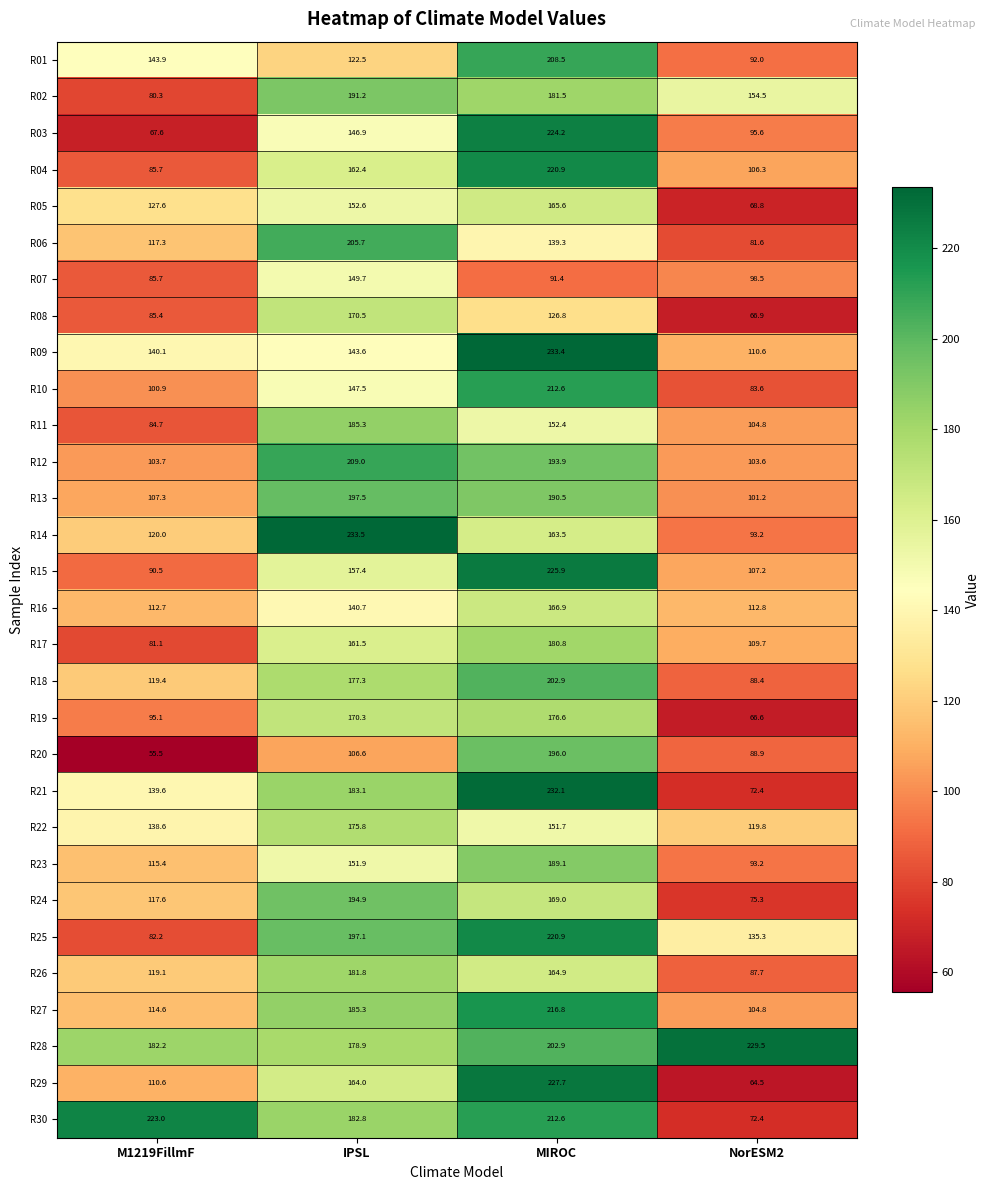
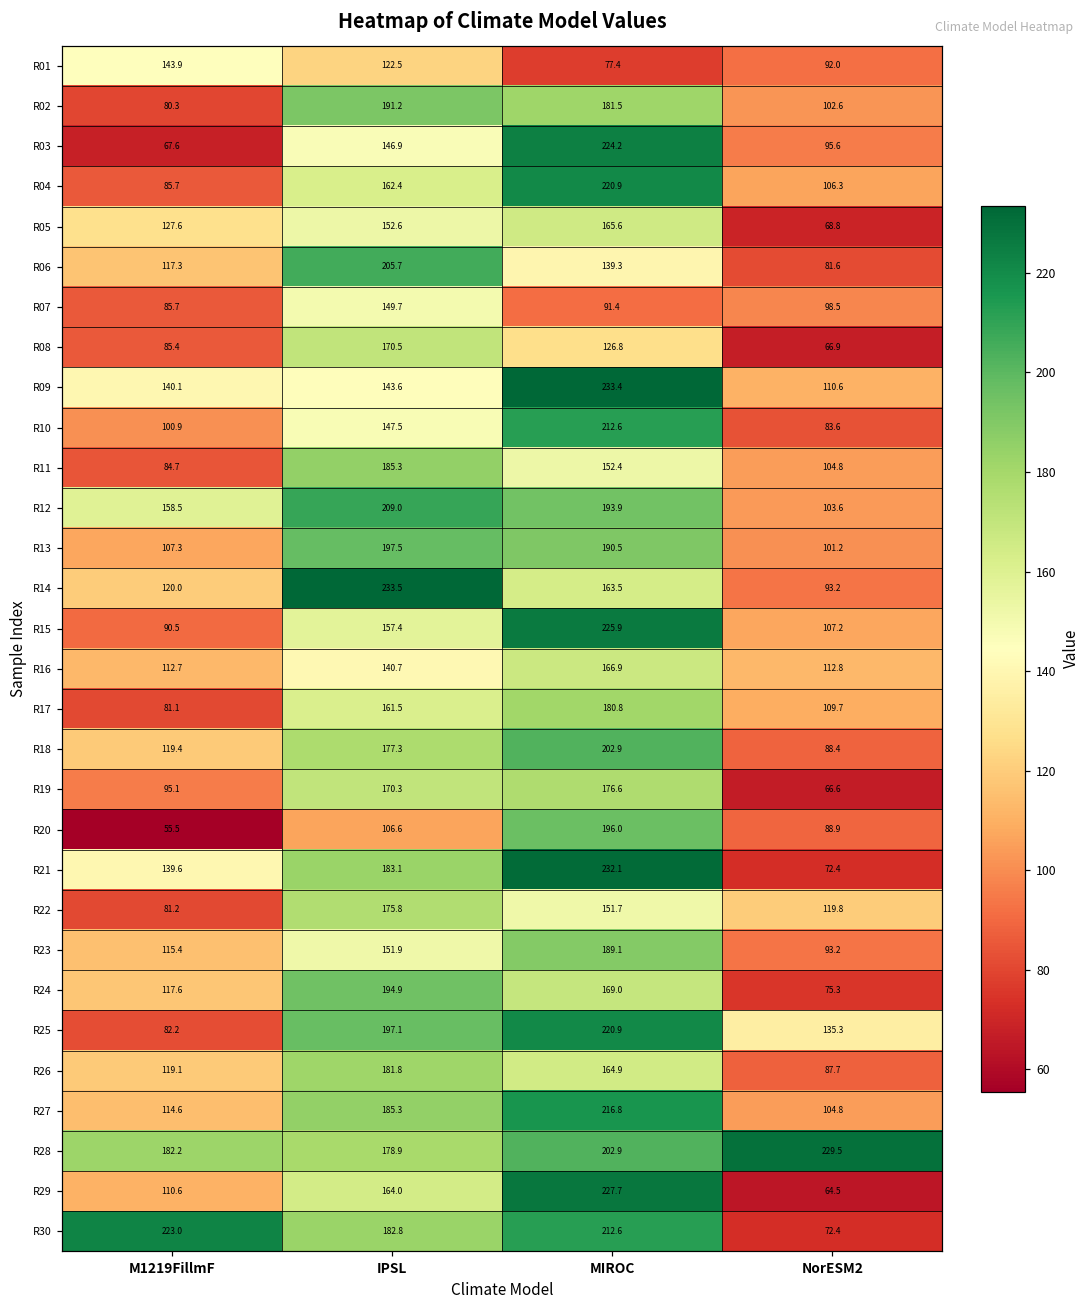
  {
    "R01": {
      "M1219FillmF": 143.9,
      "IPSL": 122.5,
-     "MIROC": 208.5,
+     "MIROC": 77.4,
      "NorESM2": 92.0
    },
    "R02": {
      "M1219FillmF": 80.3,
      "IPSL": 191.2,
      "MIROC": 181.5,
-     "NorESM2": 154.5
+     "NorESM2": 102.6
    },
    "R03": {
      "M1219FillmF": 67.6,
      "IPSL": 146.9,
      "MIROC": 224.2,
      "NorESM2": 95.6
    },
    "R04": {
      "M1219FillmF": 85.7,
      "IPSL": 162.4,
      "MIROC": 220.9,
      "NorESM2": 106.3
    },
    "R05": {
      "M1219FillmF": 127.6,
      "IPSL": 152.6,
      "MIROC": 165.6,
      "NorESM2": 68.8
    },
    "R06": {
      "M1219FillmF": 117.3,
      "IPSL": 205.7,
      "MIROC": 139.3,
      "NorESM2": 81.6
    },
    "R07": {
      "M1219FillmF": 85.7,
      "IPSL": 149.7,
      "MIROC": 91.4,
      "NorESM2": 98.5
    },
    "R08": {
      "M1219FillmF": 85.4,
      "IPSL": 170.5,
      "MIROC": 126.8,
      "NorESM2": 66.9
    },
    "R09": {
      "M1219FillmF": 140.1,
      "IPSL": 143.6,
      "MIROC": 233.4,
      "NorESM2": 110.6
    },
    "R10": {
      "M1219FillmF": 100.9,
      "IPSL": 147.5,
      "MIROC": 212.6,
      "NorESM2": 83.6
    },
    "R11": {
      "M1219FillmF": 84.7,
      "IPSL": 185.3,
      "MIROC": 152.4,
      "NorESM2": 104.8
    },
    "R12": {
-     "M1219FillmF": 103.7,
+     "M1219FillmF": 158.5,
      "IPSL": 209.0,
      "MIROC": 193.9,
      "NorESM2": 103.6
    },
    "R13": {
      "M1219FillmF": 107.3,
      "IPSL": 197.5,
      "MIROC": 190.5,
      "NorESM2": 101.2
    },
    "R14": {
      "M1219FillmF": 120.0,
      "IPSL": 233.5,
      "MIROC": 163.5,
      "NorESM2": 93.2
    },
    "R15": {
      "M1219FillmF": 90.5,
      "IPSL": 157.4,
      "MIROC": 225.9,
      "NorESM2": 107.2
    },
    "R16": {
      "M1219FillmF": 112.7,
      "IPSL": 140.7,
      "MIROC": 166.9,
      "NorESM2": 112.8
    },
    "R17": {
      "M1219FillmF": 81.1,
      "IPSL": 161.5,
      "MIROC": 180.8,
      "NorESM2": 109.7
    },
    "R18": {
      "M1219FillmF": 119.4,
      "IPSL": 177.3,
      "MIROC": 202.9,
      "NorESM2": 88.4
    },
    "R19": {
      "M1219FillmF": 95.1,
      "IPSL": 170.3,
      "MIROC": 176.6,
      "NorESM2": 66.6
    },
    "R20": {
      "M1219FillmF": 55.5,
      "IPSL": 106.6,
      "MIROC": 196.0,
      "NorESM2": 88.9
    },
    "R21": {
      "M1219FillmF": 139.6,
      "IPSL": 183.1,
      "MIROC": 232.1,
      "NorESM2": 72.4
    },
    "R22": {
-     "M1219FillmF": 138.6,
+     "M1219FillmF": 81.2,
      "IPSL": 175.8,
      "MIROC": 151.7,
      "NorESM2": 119.8
    },
    "R23": {
      "M1219FillmF": 115.4,
      "IPSL": 151.9,
      "MIROC": 189.1,
      "NorESM2": 93.2
    },
    "R24": {
      "M1219FillmF": 117.6,
      "IPSL": 194.9,
      "MIROC": 169.0,
      "NorESM2": 75.3
    },
    "R25": {
      "M1219FillmF": 82.2,
      "IPSL": 197.1,
      "MIROC": 220.9,
      "NorESM2": 135.3
    },
    "R26": {
      "M1219FillmF": 119.1,
      "IPSL": 181.8,
      "MIROC": 164.9,
      "NorESM2": 87.7
    },
    "R27": {
      "M1219FillmF": 114.6,
      "IPSL": 185.3,
      "MIROC": 216.8,
      "NorESM2": 104.8
    },
    "R28": {
      "M1219FillmF": 182.2,
      "IPSL": 178.9,
      "MIROC": 202.9,
      "NorESM2": 229.5
    },
    "R29": {
      "M1219FillmF": 110.6,
      "IPSL": 164.0,
      "MIROC": 227.7,
      "NorESM2": 64.5
    },
    "R30": {
      "M1219FillmF": 223.0,
      "IPSL": 182.8,
      "MIROC": 212.6,
      "NorESM2": 72.4
    }
  }
